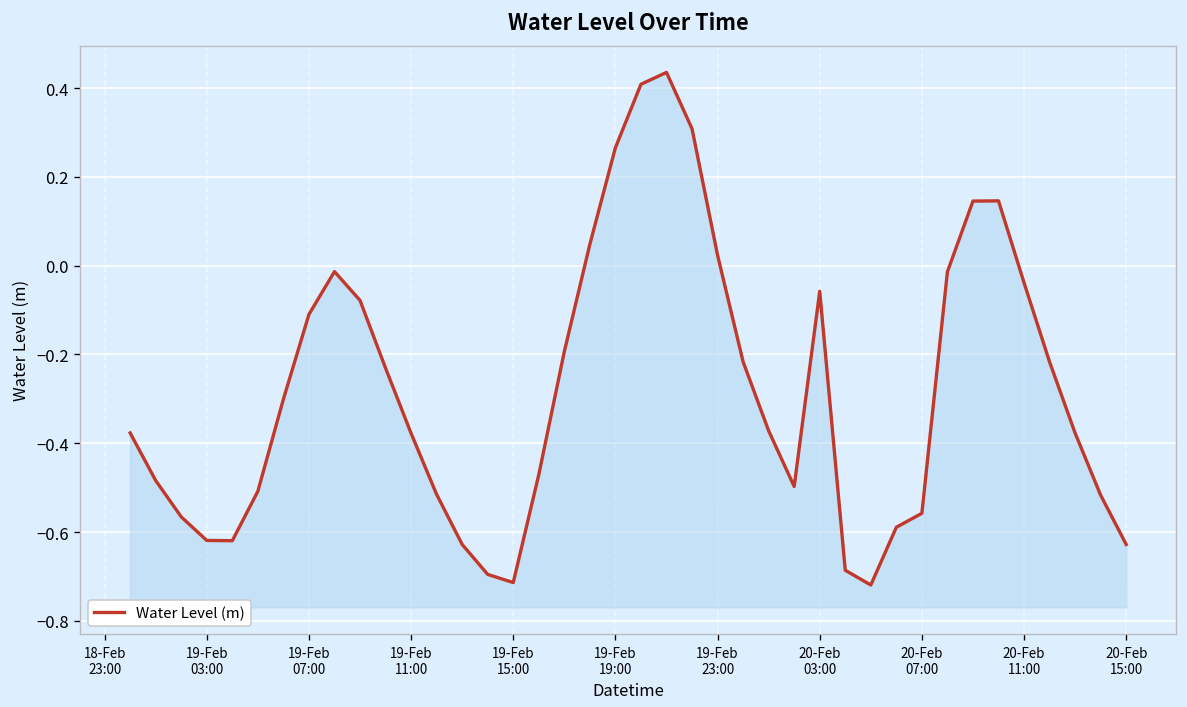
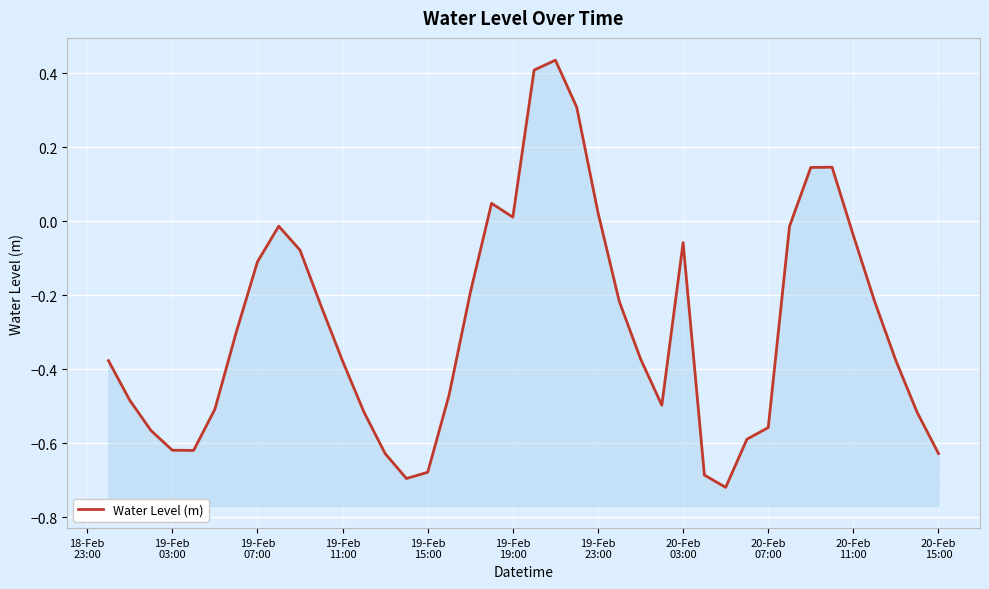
  {
    "19-Feb 03:00": -0.62,
    "19-Feb 07:00": -0.11,
    "19-Feb 11:00": -0.38,
-   "19-Feb 15:00": -0.71,
-   "19-Feb 19:00": 0.27,
+   "19-Feb 15:00": -0.68,
+   "19-Feb 19:00": 0.01,
    "19-Feb 23:00": 0.02,
    "20-Feb 03:00": -0.06,
    "20-Feb 07:00": -0.56,
    "20-Feb 11:00": -0.04,
    "20-Feb 15:00": -0.63
  }
